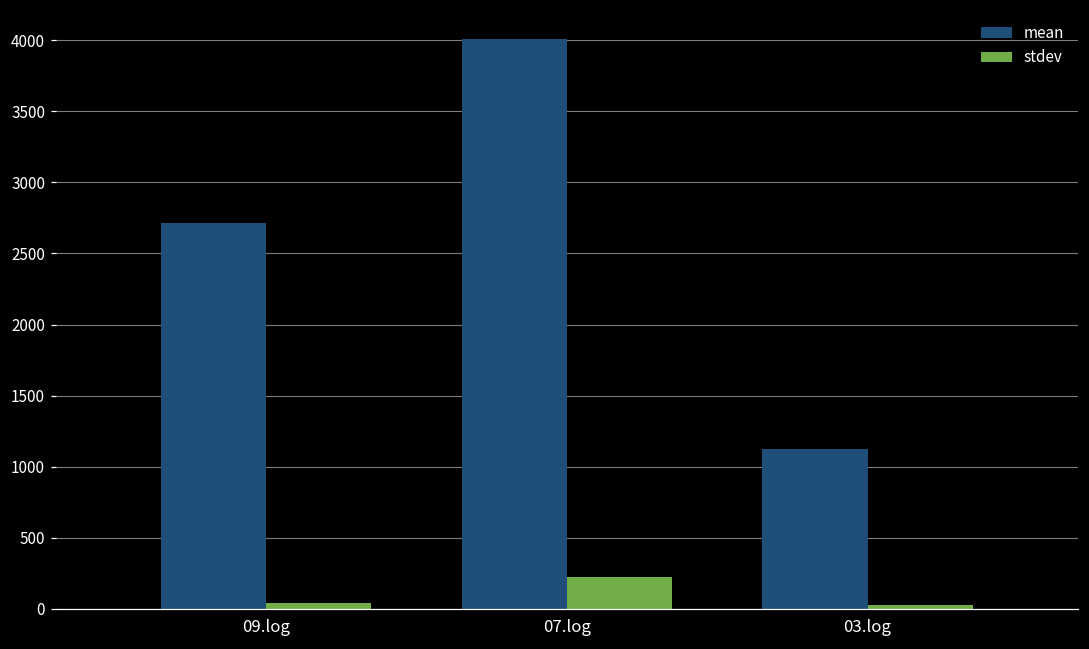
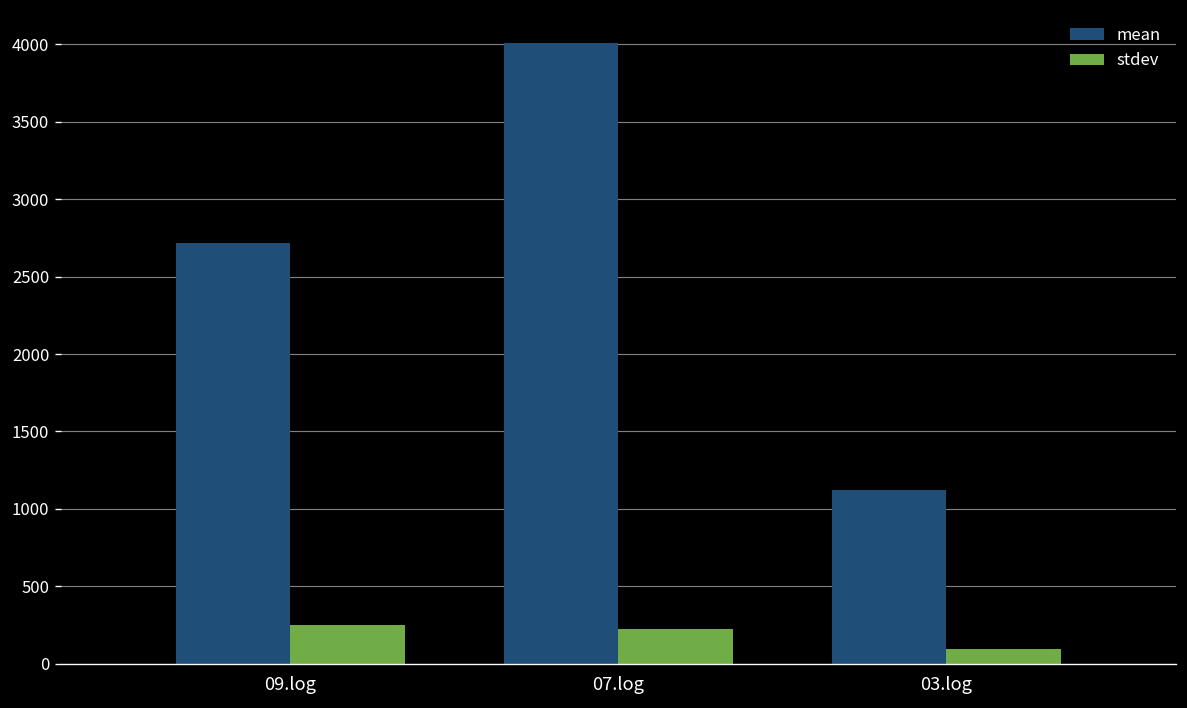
  {
    "mean": {
      "09.log": 2720,
      "07.log": 4010,
      "03.log": 1120
    },
    "stdev": {
-     "09.log": 40,
+     "09.log": 250,
      "07.log": 220,
-     "03.log": 30
+     "03.log": 100
    }
  }
